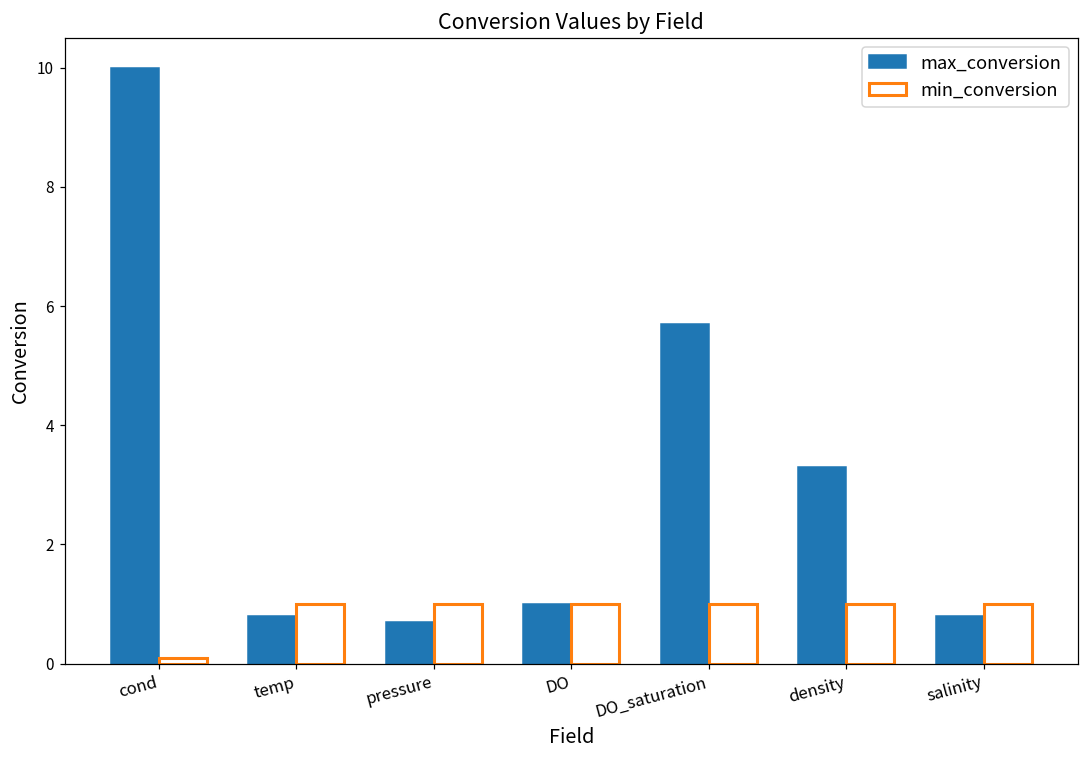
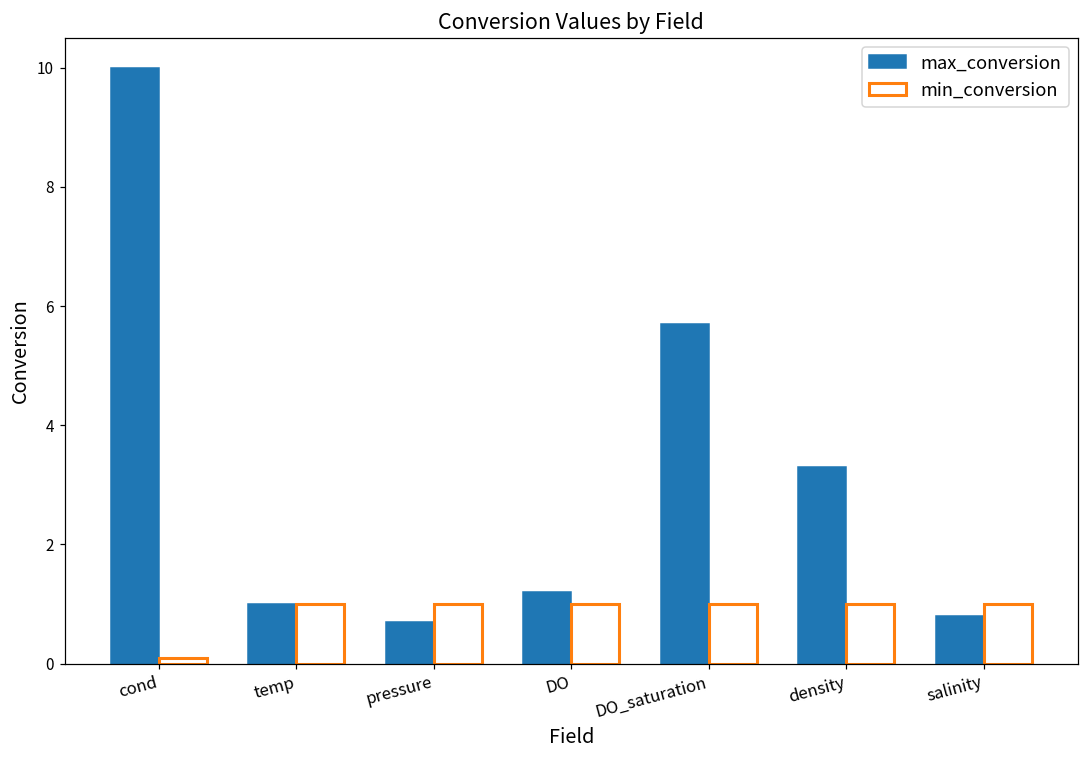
  {
    "max_conversion": {
      "cond": 10.0,
-     "temp": 0.8,
+     "temp": 1.0,
      "pressure": 0.7,
-     "DO": 1.0,
+     "DO": 1.2,
      "DO_saturation": 5.7,
      "density": 3.3,
      "salinity": 0.8
    },
    "min_conversion": {
      "cond": 0.1,
      "temp": 1.0,
      "pressure": 1.0,
      "DO": 1.0,
      "DO_saturation": 1.0,
      "density": 1.0,
      "salinity": 1.0
    }
  }
